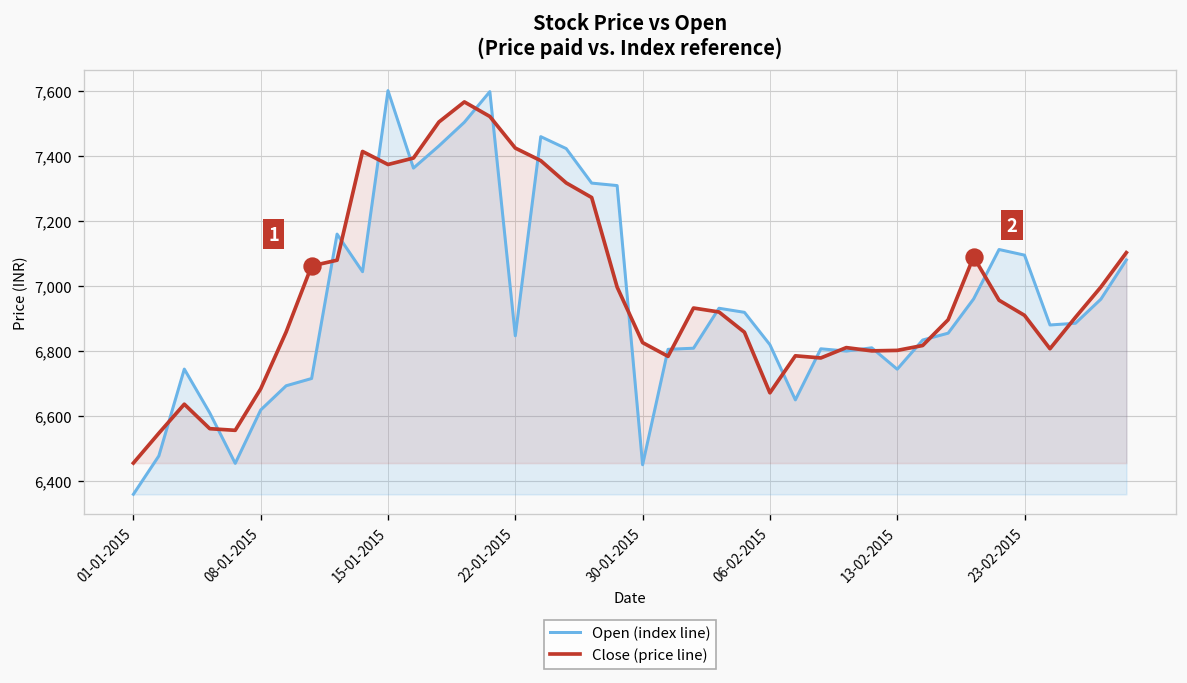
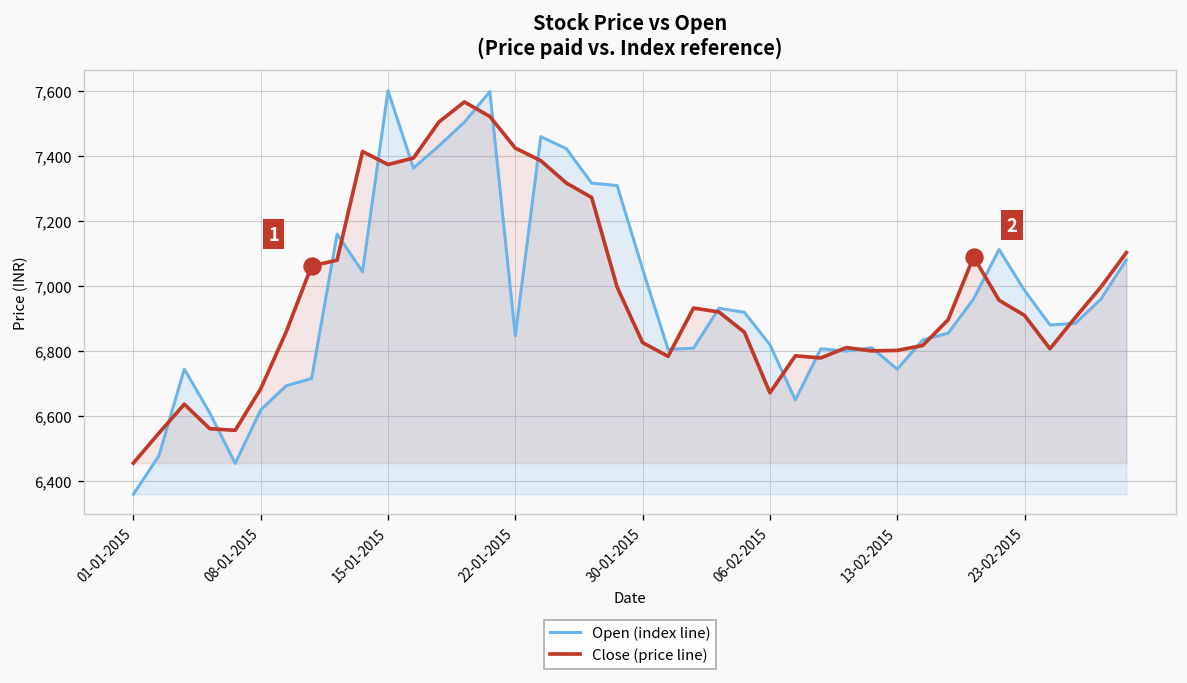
  {
    "Open (index line)": {
      "01-01-2015": "6,360",
      "08-01-2015": "6,620",
      "15-01-2015": "7,600",
      "22-01-2015": "6,850",
-     "30-01-2015": "6,450",
+     "30-01-2015": "7,050",
      "06-02-2015": "6,820",
      "13-02-2015": "6,740",
-     "23-02-2015": "7,090"
+     "23-02-2015": "6,990"
    }
  }
